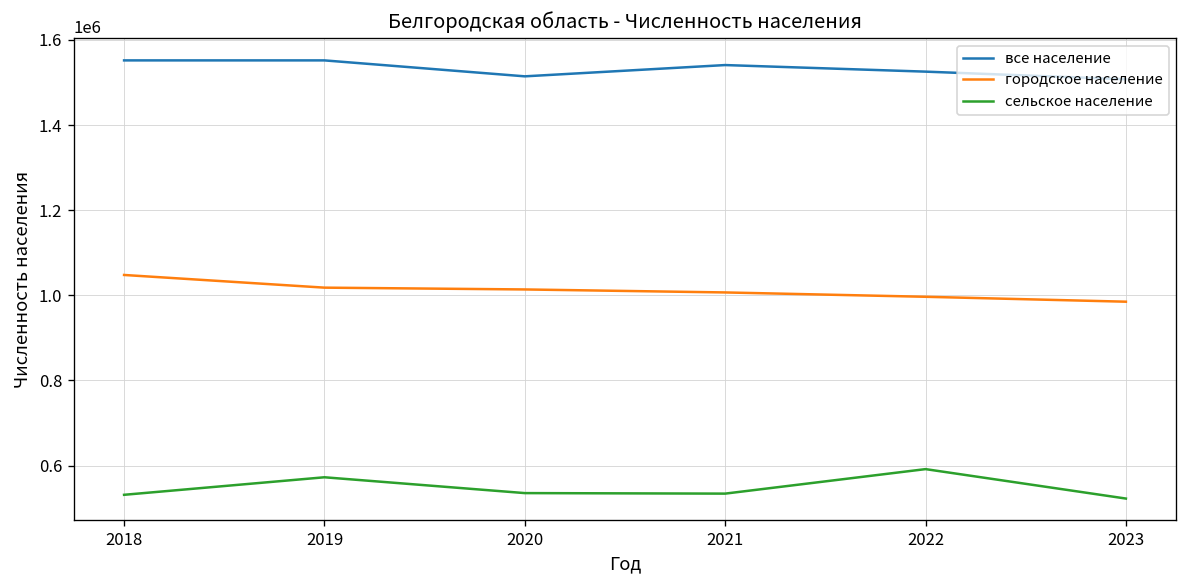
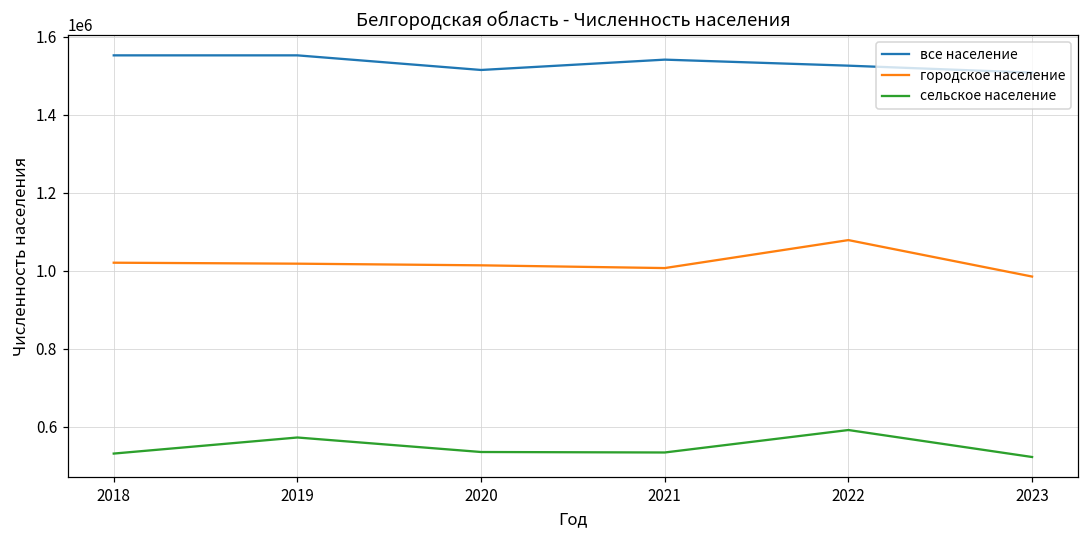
  {
    "все население": {
      "2018": 1550000,
      "2019": 1550000,
      "2020": 1510000,
      "2021": 1540000,
      "2022": 1530000
    },
    "городское население": {
-     "2018": 1050000,
+     "2018": 1020000,
      "2019": 1020000,
      "2020": 1010000,
      "2021": 1010000,
-     "2022": 1000000,
+     "2022": 1080000,
      "2023": 990000
    },
    "сельское население": {
      "2018": 530000,
      "2019": 570000,
      "2020": 540000,
      "2021": 530000,
      "2022": 590000,
      "2023": 520000
    }
  }
